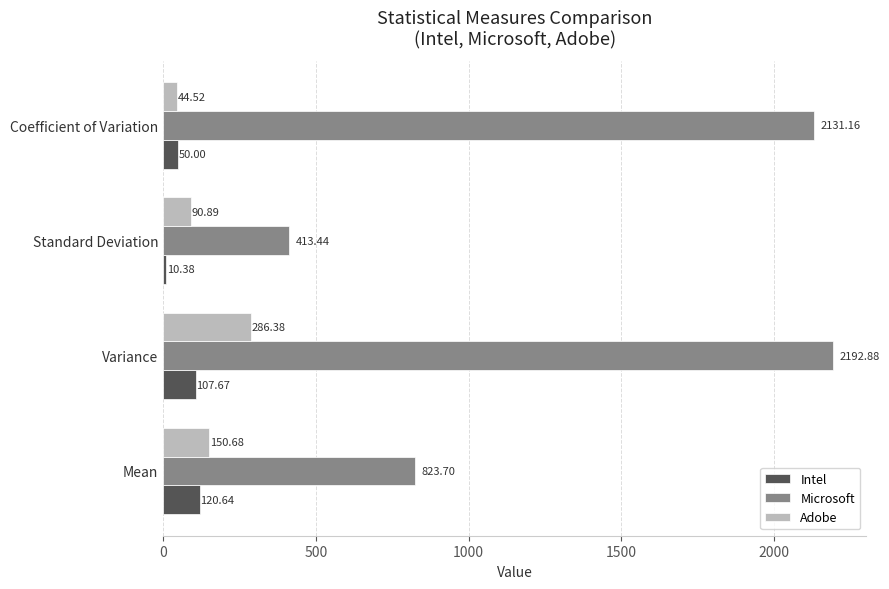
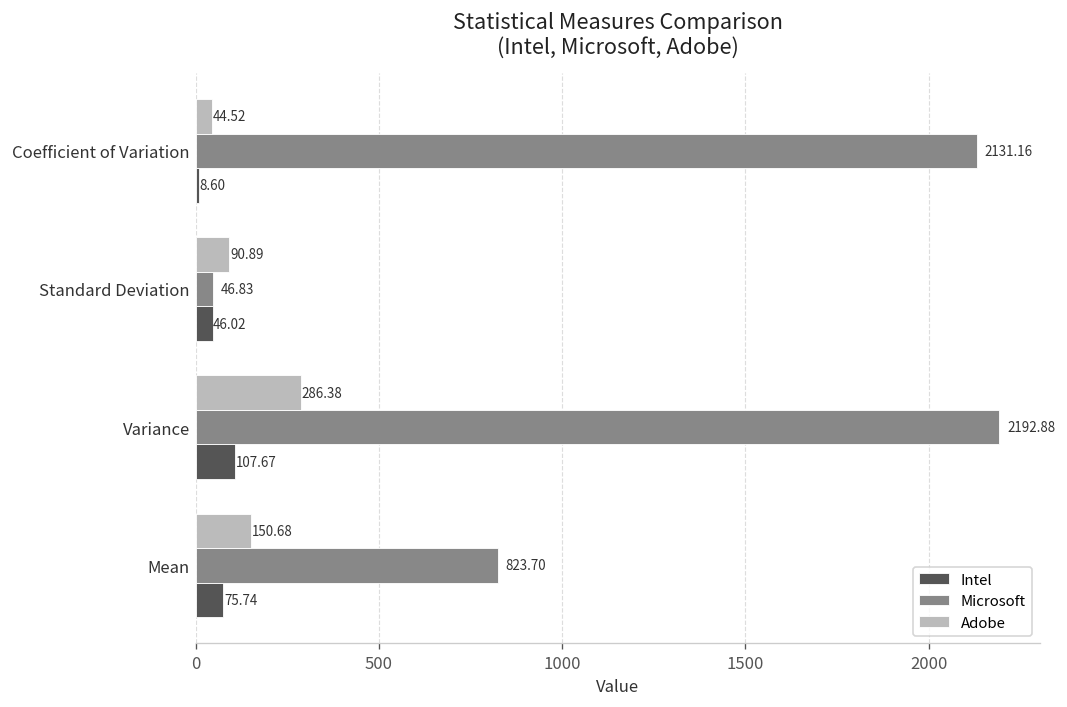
  {
    "Intel": {
-     "Coefficient of Variation": 50.00,
-     "Standard Deviation": 10.38,
+     "Coefficient of Variation": 8.60,
+     "Standard Deviation": 46.02,
      "Variance": 107.67,
-     "Mean": 120.64
+     "Mean": 75.74
    },
    "Microsoft": {
      "Coefficient of Variation": 2131.16,
-     "Standard Deviation": 413.44,
+     "Standard Deviation": 46.83,
      "Variance": 2192.88,
      "Mean": 823.70
    },
    "Adobe": {
      "Coefficient of Variation": 44.52,
      "Standard Deviation": 90.89,
      "Variance": 286.38,
      "Mean": 150.68
    }
  }
